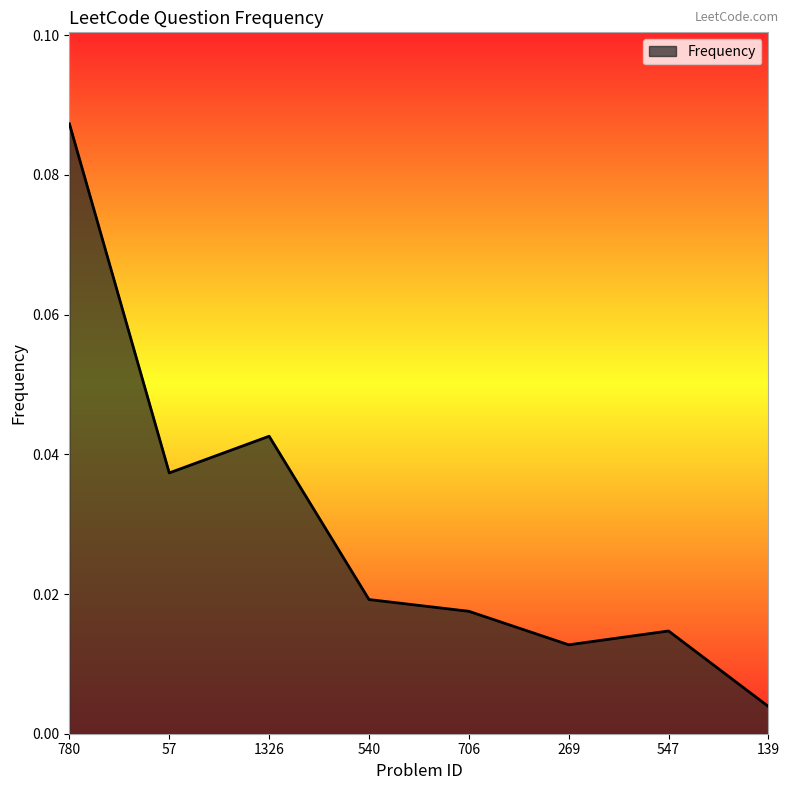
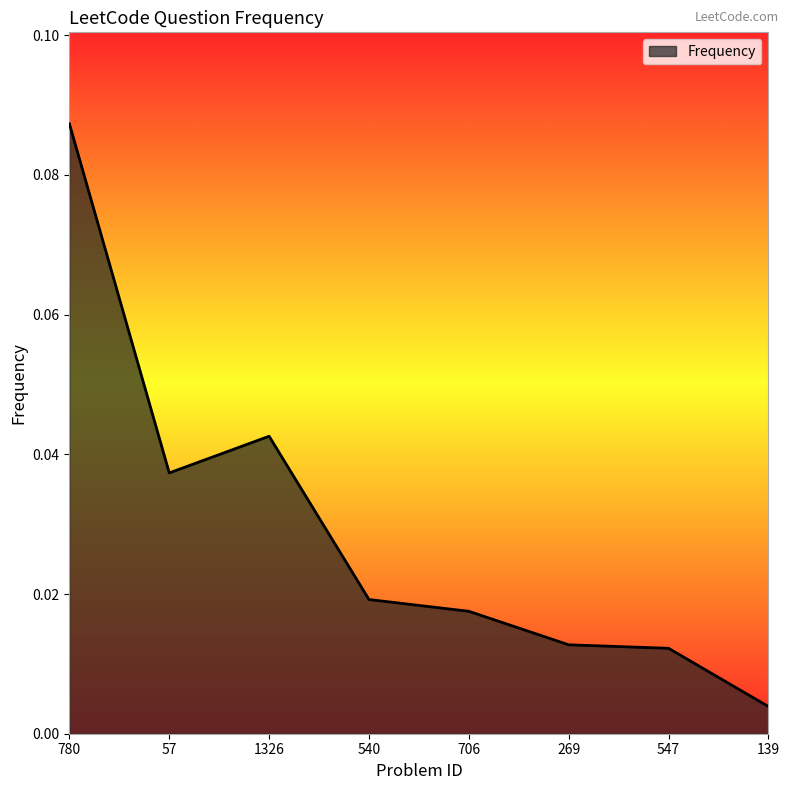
  {
    "780": 0.087,
    "57": 0.037,
    "1326": 0.043,
    "540": 0.019,
    "706": 0.018,
    "269": 0.013,
-   "547": 0.015,
+   "547": 0.012,
    "139": 0.004
  }
